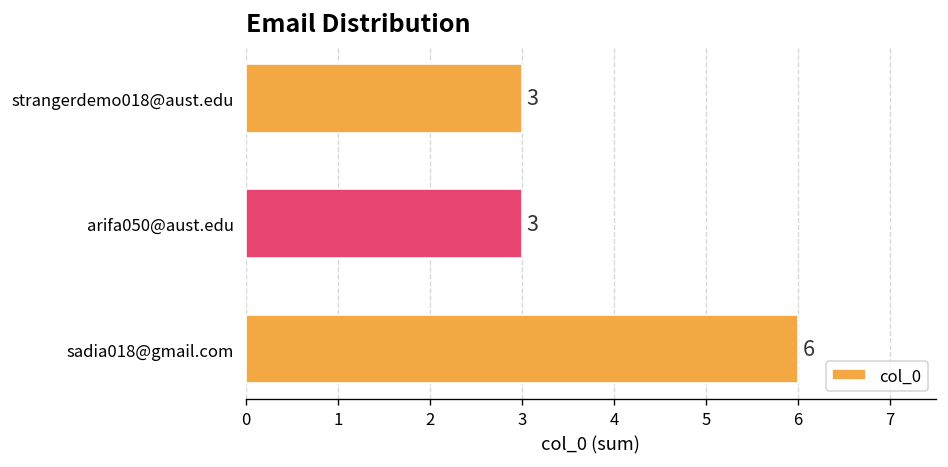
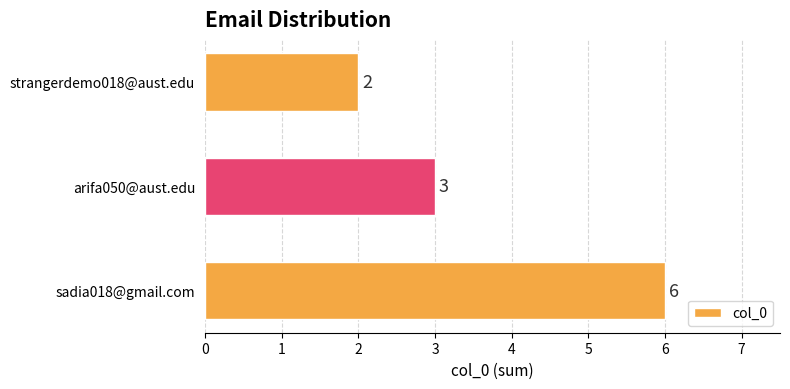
  {
-   "strangerdemo018@aust.edu": 3,
+   "strangerdemo018@aust.edu": 2,
    "arifa050@aust.edu": 3,
    "sadia018@gmail.com": 6
  }
